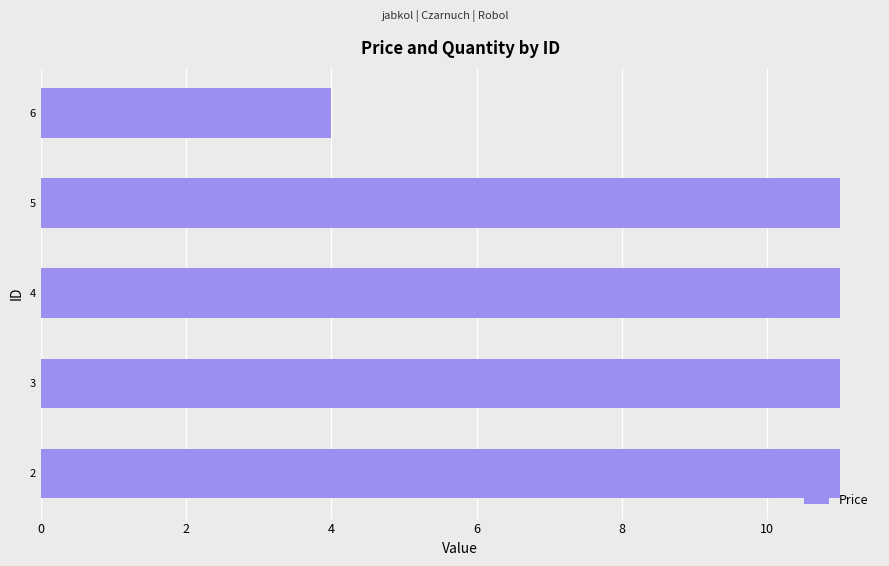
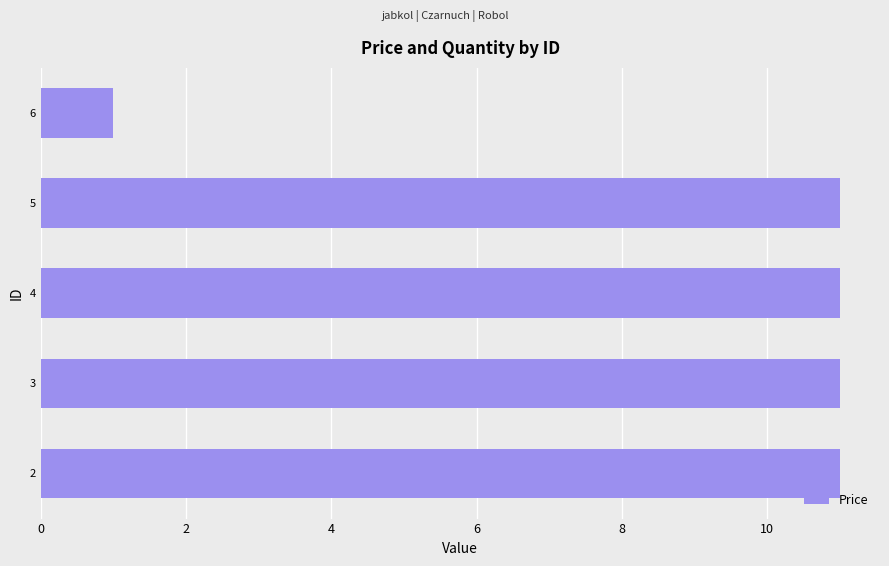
  {
-   "6": 4,
+   "6": 1,
    "5": 11,
    "4": 11,
    "3": 11,
    "2": 11
  }
